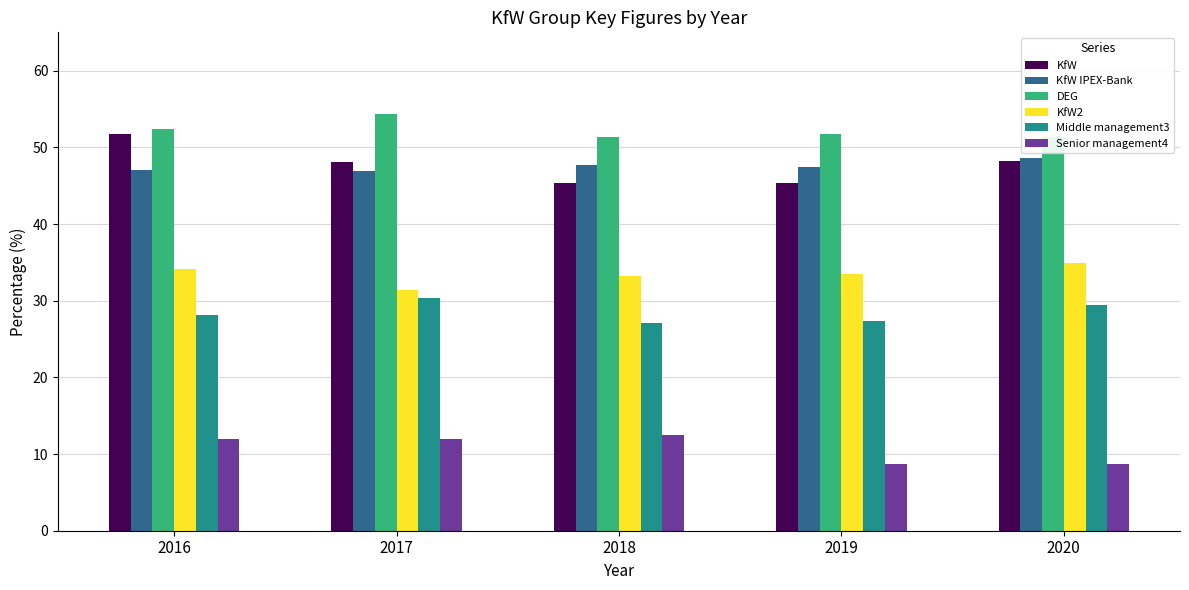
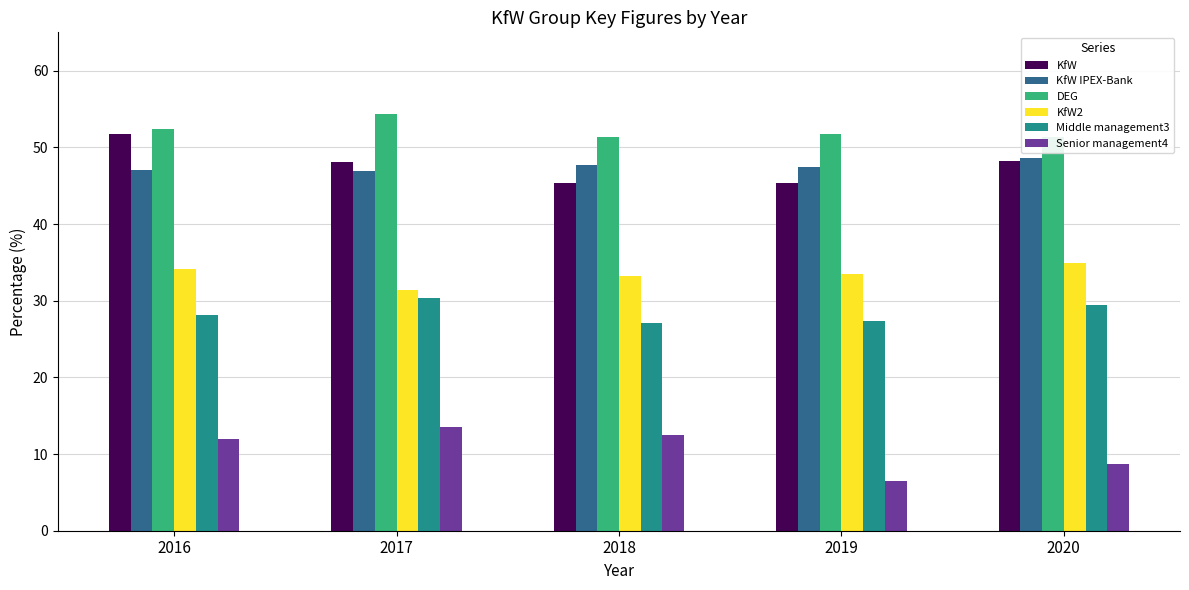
  {
    "KfW": {
      "2016": 52,
      "2017": 48,
      "2018": 45,
      "2019": 45,
      "2020": 48
    },
    "KfW2": {
      "2016": 34,
      "2017": 31,
      "2018": 33,
      "2019": 34,
      "2020": 35
    },
    "Senior management4": {
      "2016": 12,
-     "2017": 12,
+     "2017": 14,
      "2018": 13,
-     "2019": 9,
+     "2019": 7,
      "2020": 9
    }
  }
